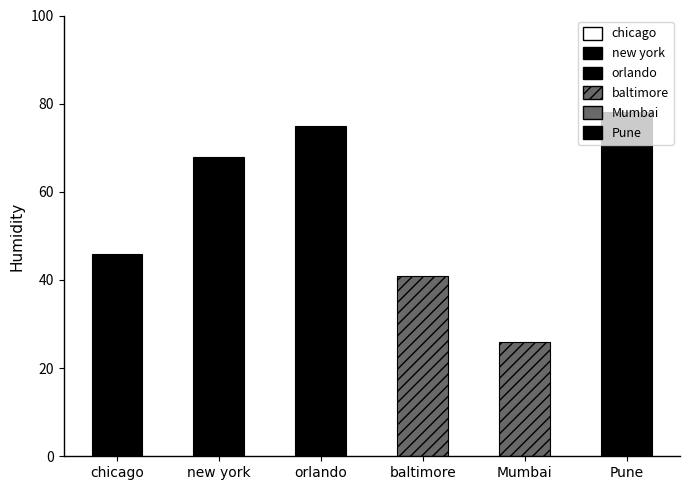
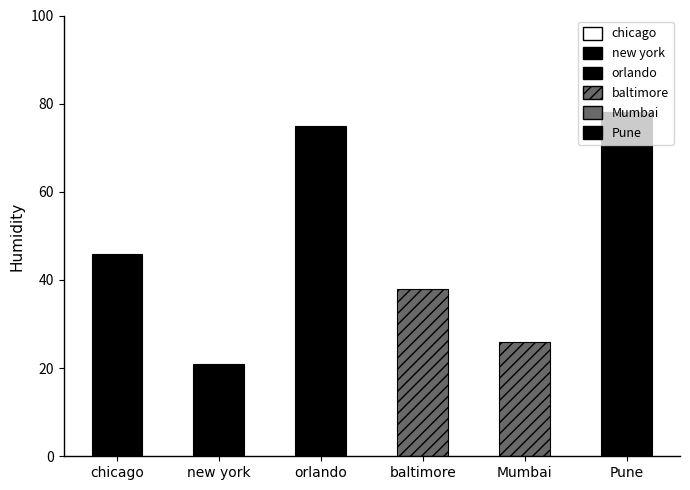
  {
    "chicago": 46,
-   "new york": 68,
+   "new york": 21,
    "orlando": 75,
-   "baltimore": 41,
+   "baltimore": 38,
    "Mumbai": 26
  }
